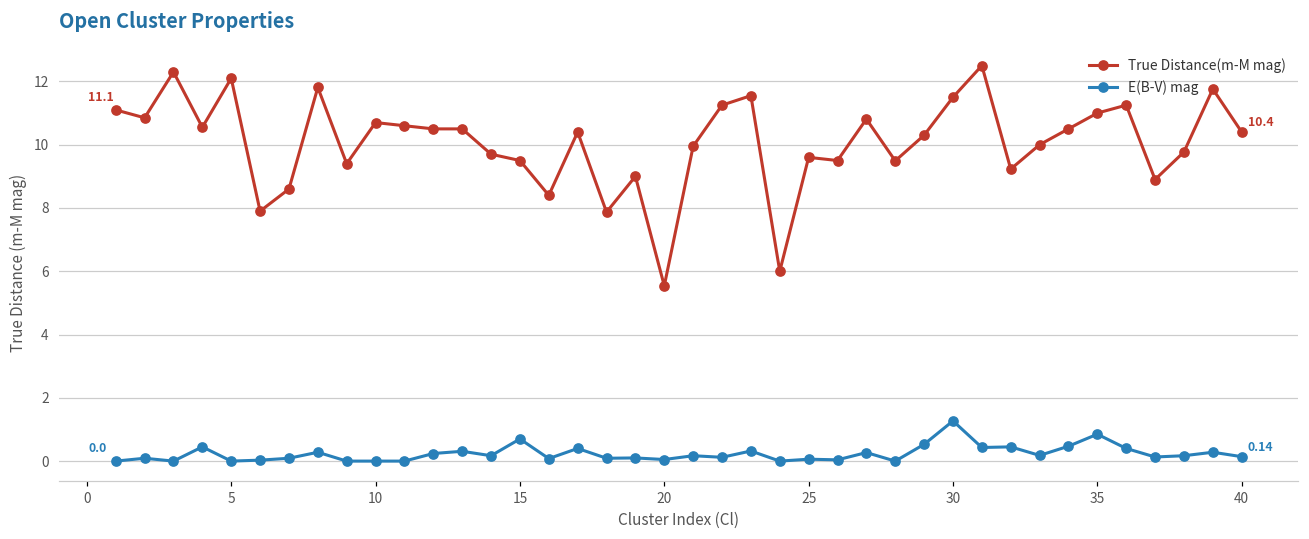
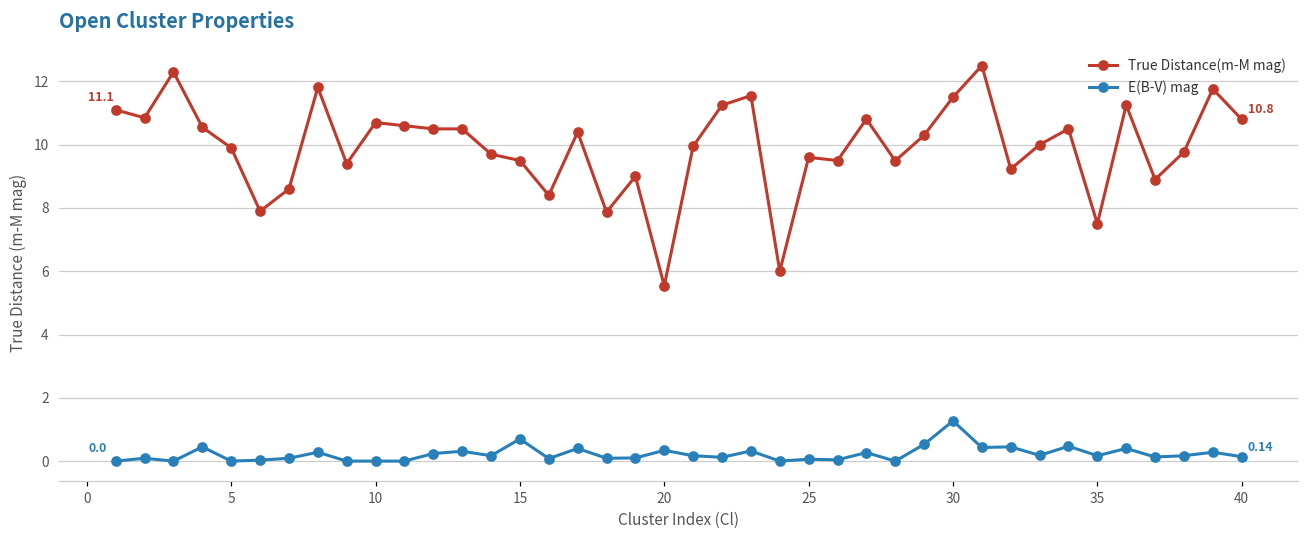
  {
    "True Distance(m-M mag)": {
-     "5": 12.1,
-     "35": 11.0,
-     "40": 10.4
+     "5": 9.9,
+     "35": 7.5,
+     "40": 10.8
    },
    "E(B-V) mag": {
      "5": 0.0,
      "10": 0.0,
      "15": 0.7,
-     "20": 0.1,
+     "20": 0.3,
      "25": 0.1,
      "30": 1.3,
-     "35": 0.9
+     "35": 0.2
    }
  }
